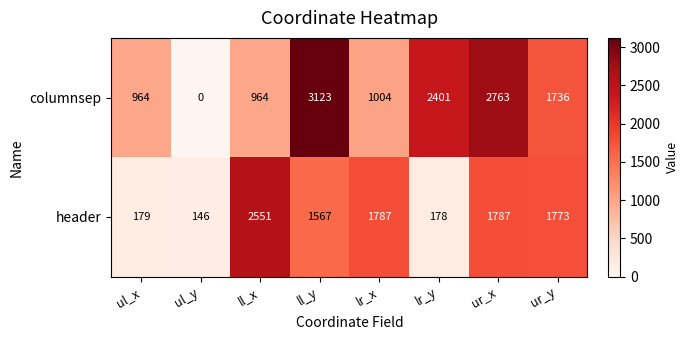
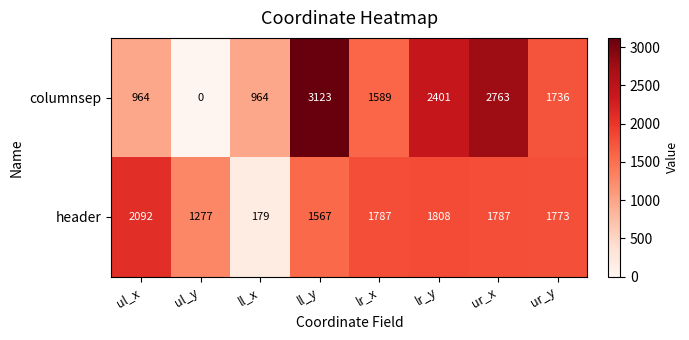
  {
    "columnsep": {
      "ul_x": 964,
      "ul_y": 0,
      "ll_x": 964,
      "ll_y": 3123,
-     "lr_x": 1004,
+     "lr_x": 1589,
      "lr_y": 2401,
      "ur_x": 2763,
      "ur_y": 1736
    },
    "header": {
-     "ul_x": 179,
-     "ul_y": 146,
-     "ll_x": 2551,
+     "ul_x": 2092,
+     "ul_y": 1277,
+     "ll_x": 179,
      "ll_y": 1567,
      "lr_x": 1787,
-     "lr_y": 178,
+     "lr_y": 1808,
      "ur_x": 1787,
      "ur_y": 1773
    }
  }
